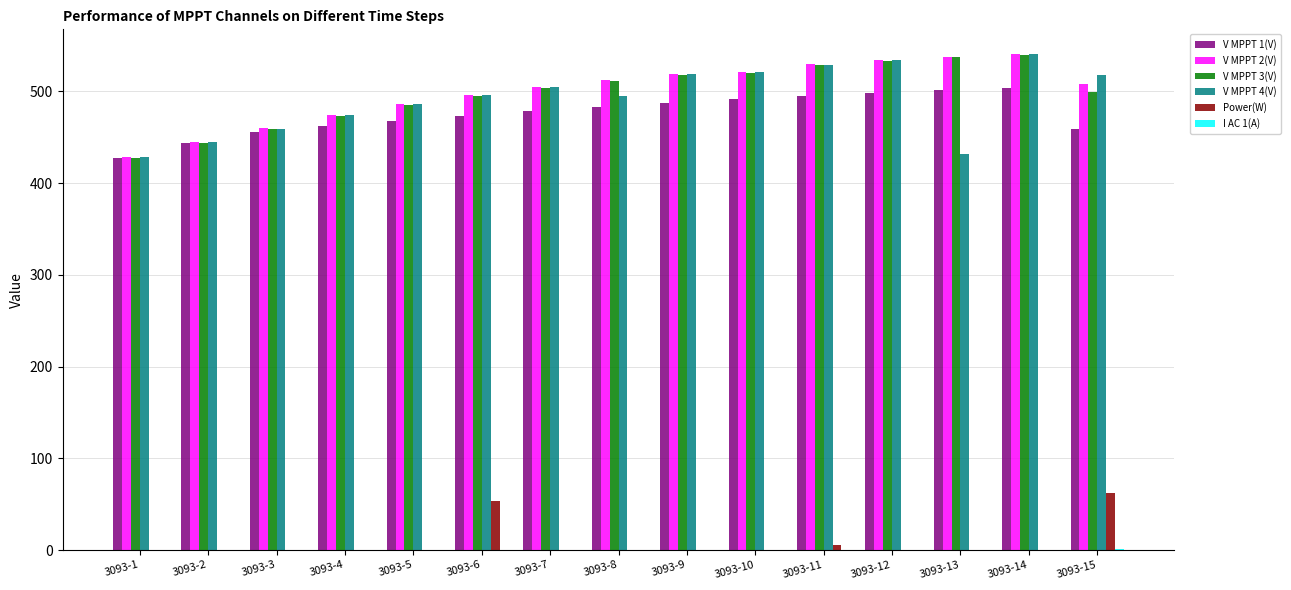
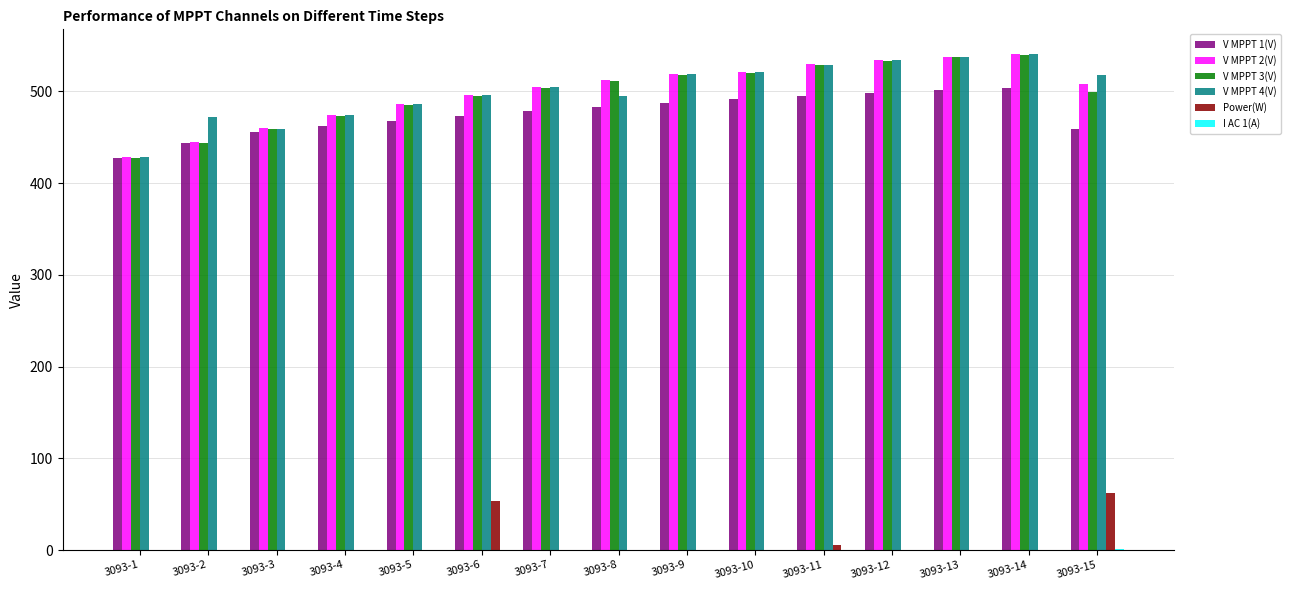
  {
    "V MPPT 1(V)": {
      "3093-1": 430,
      "3093-2": 440,
      "3093-3": 460,
      "3093-4": 460,
      "3093-5": 470,
      "3093-6": 470,
      "3093-7": 480,
      "3093-8": 480,
      "3093-9": 490,
      "3093-10": 490,
      "3093-11": 500,
      "3093-12": 500,
      "3093-13": 500,
      "3093-14": 500,
      "3093-15": 460
    },
    "V MPPT 2(V)": {
      "3093-1": 430,
      "3093-2": 440,
      "3093-3": 460,
      "3093-4": 470,
      "3093-5": 490,
      "3093-6": 500,
      "3093-7": 500,
      "3093-8": 510,
      "3093-9": 520,
      "3093-10": 520,
      "3093-11": 530,
      "3093-12": 530,
      "3093-13": 540,
      "3093-14": 540,
      "3093-15": 510
    },
    "V MPPT 3(V)": {
      "3093-1": 430,
      "3093-2": 440,
      "3093-3": 460,
      "3093-4": 470,
      "3093-5": 490,
      "3093-6": 500,
      "3093-7": 500,
      "3093-8": 510,
      "3093-9": 520,
      "3093-10": 520,
      "3093-11": 530,
      "3093-12": 530,
      "3093-13": 540,
      "3093-14": 540,
      "3093-15": 500
    },
    "V MPPT 4(V)": {
      "3093-1": 430,
-     "3093-2": 440,
+     "3093-2": 470,
      "3093-3": 460,
      "3093-4": 470,
      "3093-5": 490,
      "3093-6": 500,
      "3093-7": 500,
      "3093-8": 490,
      "3093-9": 520,
      "3093-10": 520,
      "3093-11": 530,
      "3093-12": 530,
-     "3093-13": 430,
+     "3093-13": 540,
      "3093-14": 540,
      "3093-15": 520
    },
    "Power(W)": {
      "3093-1": 0,
      "3093-2": 0,
      "3093-3": 0,
      "3093-4": 0,
      "3093-5": 0,
      "3093-6": 50,
      "3093-7": 0,
      "3093-8": 0,
      "3093-9": 0,
      "3093-10": 0,
      "3093-11": 10,
      "3093-12": 0,
      "3093-13": 0,
      "3093-14": 0,
      "3093-15": 60
    },
    "I AC 1(A)": {
      "3093-1": 0,
      "3093-2": 0,
      "3093-3": 0,
      "3093-4": 0,
      "3093-5": 0,
      "3093-6": 0,
      "3093-7": 0,
      "3093-8": 0,
      "3093-9": 0,
      "3093-10": 0,
      "3093-11": 0,
      "3093-12": 0,
      "3093-13": 0,
      "3093-14": 0
    }
  }
